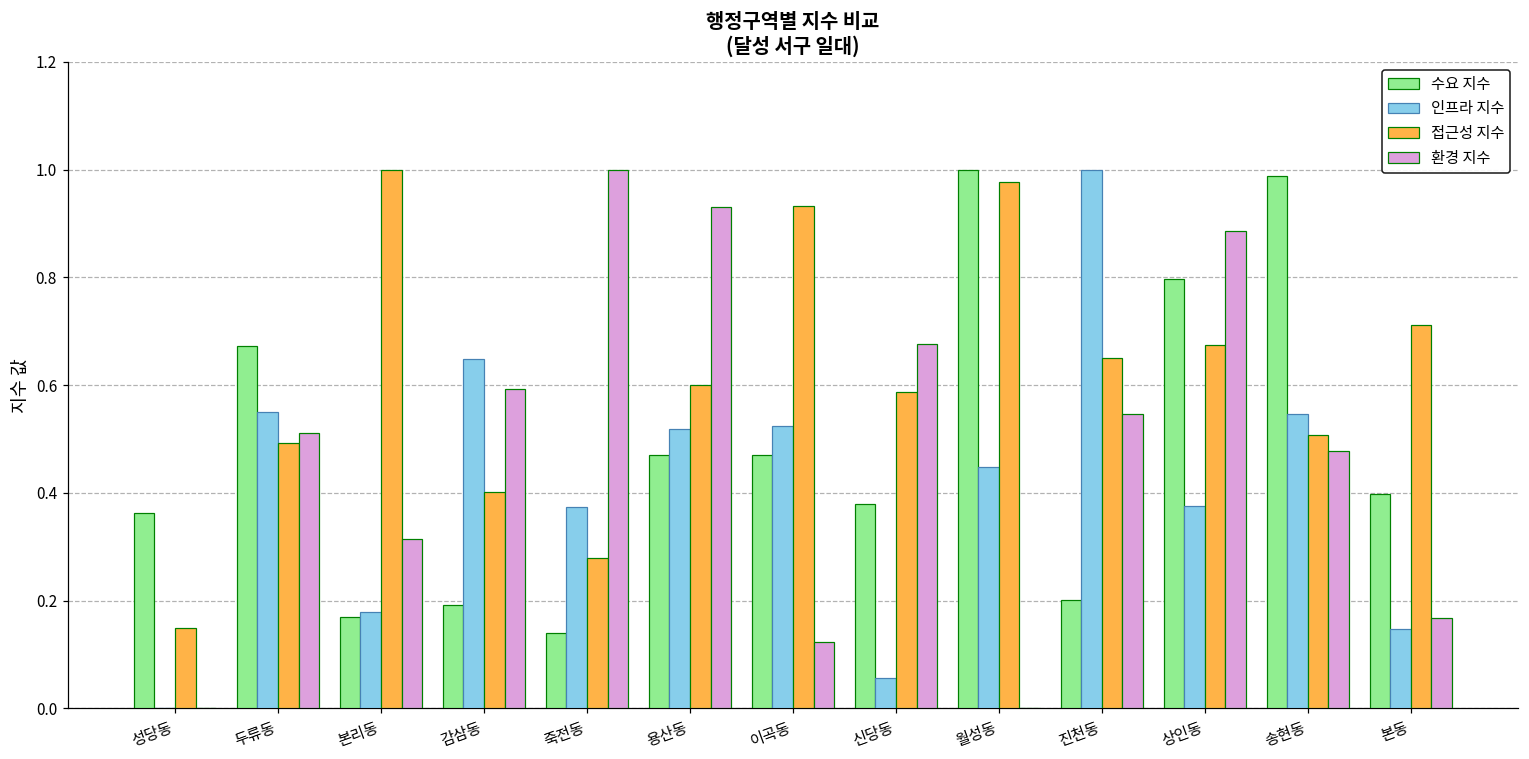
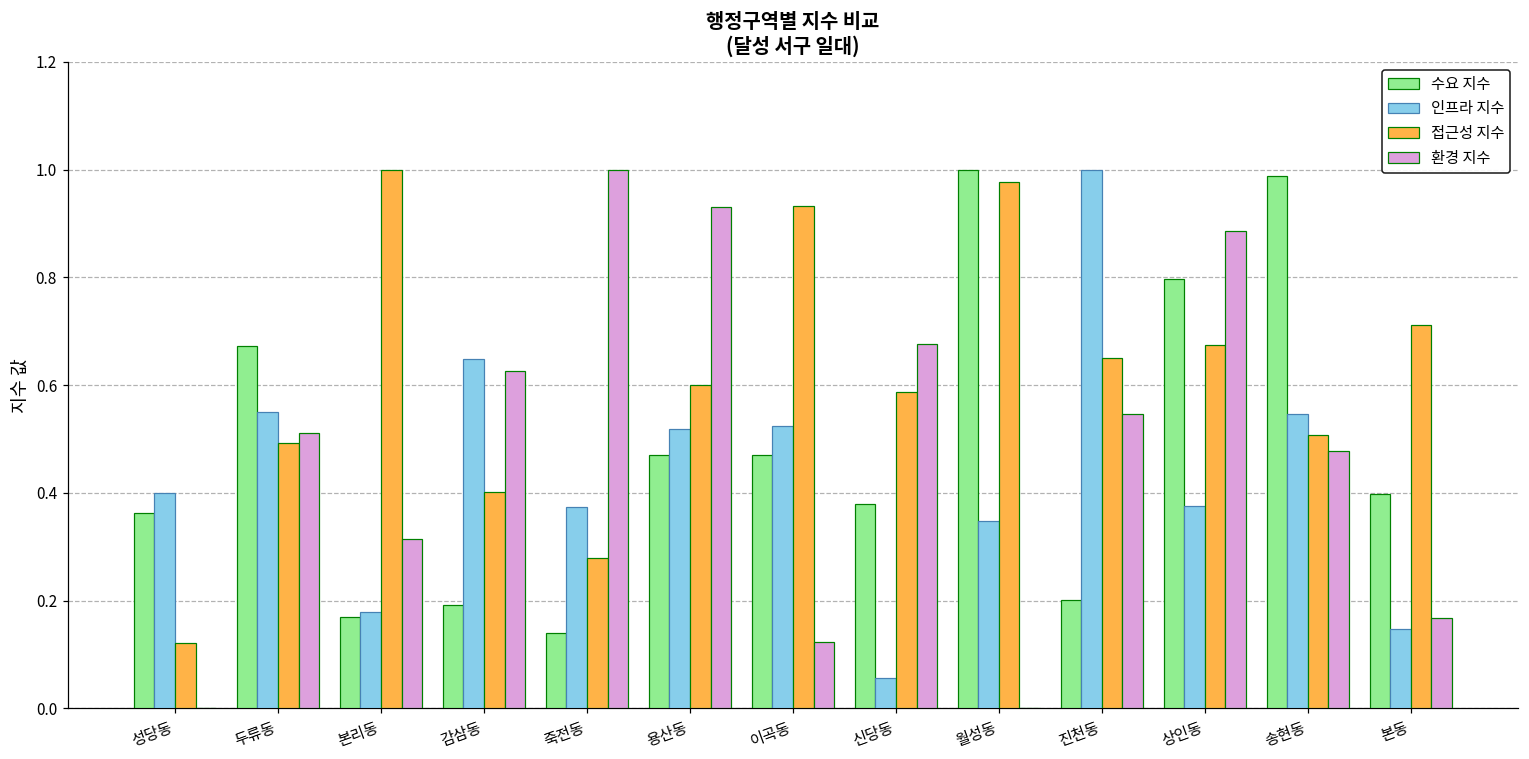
  {
    "수요 지수": {
      "성당동": 0.36,
      "두류동": 0.67,
      "본리동": 0.17,
      "감삼동": 0.19,
      "죽전동": 0.14,
      "용산동": 0.47,
      "이곡동": 0.47,
      "신당동": 0.38,
      "월성동": 1.00,
      "진천동": 0.20,
      "상인동": 0.80,
      "송현동": 0.99,
      "본동": 0.40
    },
    "인프라 지수": {
-     "성당동": 0.0,
+     "성당동": 0.4,
      "두류동": 0.55,
      "본리동": 0.18,
      "감삼동": 0.65,
      "죽전동": 0.37,
      "용산동": 0.52,
      "이곡동": 0.52,
      "신당동": 0.06,
-     "월성동": 0.45,
+     "월성동": 0.35,
      "진천동": 1.00,
      "상인동": 0.38,
      "송현동": 0.55,
      "본동": 0.15
    },
    "접근성 지수": {
-     "성당동": 0.15,
+     "성당동": 0.12,
      "두류동": 0.49,
      "본리동": 1.00,
      "감삼동": 0.40,
      "죽전동": 0.28,
      "용산동": 0.60,
      "이곡동": 0.93,
      "신당동": 0.59,
      "월성동": 0.98,
      "진천동": 0.65,
      "상인동": 0.67,
      "송현동": 0.51,
      "본동": 0.71
    },
    "환경 지수": {
      "성당동": 0.00,
      "두류동": 0.51,
      "본리동": 0.32,
-     "감삼동": 0.59,
+     "감삼동": 0.63,
      "죽전동": 1.00,
      "용산동": 0.93,
      "이곡동": 0.12,
      "신당동": 0.68,
      "월성동": 0.00,
      "진천동": 0.55,
      "상인동": 0.89,
      "송현동": 0.48,
      "본동": 0.17
    }
  }
